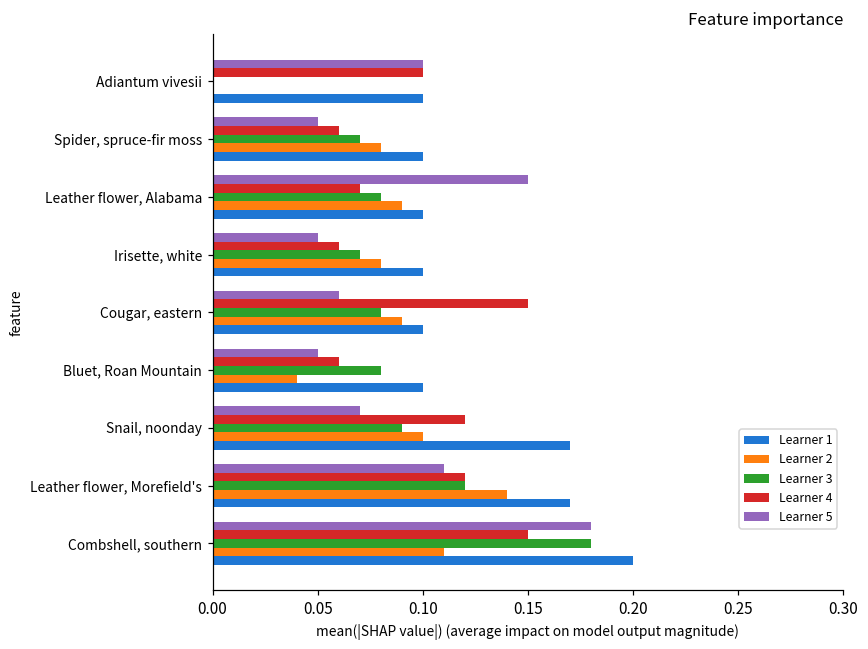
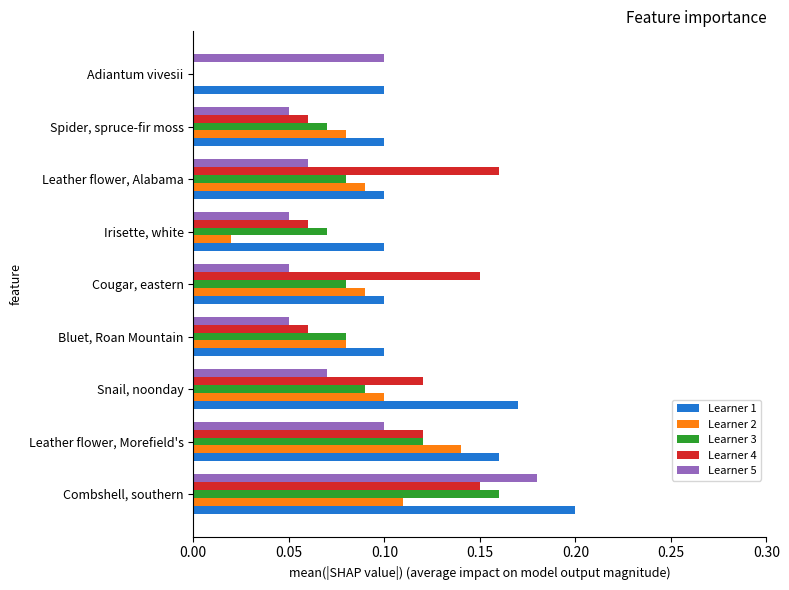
  {
    "Learner 1": {
      "Adiantum vivesii": 0.10,
      "Spider, spruce-fir moss": 0.10,
      "Leather flower, Alabama": 0.10,
      "Irisette, white": 0.10,
      "Cougar, eastern": 0.10,
      "Bluet, Roan Mountain": 0.10,
      "Snail, noonday": 0.17,
-     "Leather flower, Morefield's": 0.17,
+     "Leather flower, Morefield's": 0.16,
      "Combshell, southern": 0.20
    },
    "Learner 2": {
      "Adiantum vivesii": 0.00,
      "Spider, spruce-fir moss": 0.08,
      "Leather flower, Alabama": 0.09,
-     "Irisette, white": 0.08,
+     "Irisette, white": 0.02,
      "Cougar, eastern": 0.09,
-     "Bluet, Roan Mountain": 0.04,
+     "Bluet, Roan Mountain": 0.08,
      "Snail, noonday": 0.10,
      "Leather flower, Morefield's": 0.14,
      "Combshell, southern": 0.11
    },
    "Learner 3": {
      "Adiantum vivesii": 0.00,
      "Spider, spruce-fir moss": 0.07,
      "Leather flower, Alabama": 0.08,
      "Irisette, white": 0.07,
      "Cougar, eastern": 0.08,
      "Bluet, Roan Mountain": 0.08,
      "Snail, noonday": 0.09,
      "Leather flower, Morefield's": 0.12,
-     "Combshell, southern": 0.18
+     "Combshell, southern": 0.16
    },
    "Learner 4": {
-     "Adiantum vivesii": 0.1,
+     "Adiantum vivesii": 0.0,
      "Spider, spruce-fir moss": 0.06,
-     "Leather flower, Alabama": 0.07,
+     "Leather flower, Alabama": 0.16,
      "Irisette, white": 0.06,
      "Cougar, eastern": 0.15,
      "Bluet, Roan Mountain": 0.06,
      "Snail, noonday": 0.12,
      "Leather flower, Morefield's": 0.12,
      "Combshell, southern": 0.15
    },
    "Learner 5": {
      "Adiantum vivesii": 0.10,
      "Spider, spruce-fir moss": 0.05,
-     "Leather flower, Alabama": 0.15,
+     "Leather flower, Alabama": 0.06,
      "Irisette, white": 0.05,
-     "Cougar, eastern": 0.06,
+     "Cougar, eastern": 0.05,
      "Bluet, Roan Mountain": 0.05,
      "Snail, noonday": 0.07,
-     "Leather flower, Morefield's": 0.11,
+     "Leather flower, Morefield's": 0.10,
      "Combshell, southern": 0.18
    }
  }
